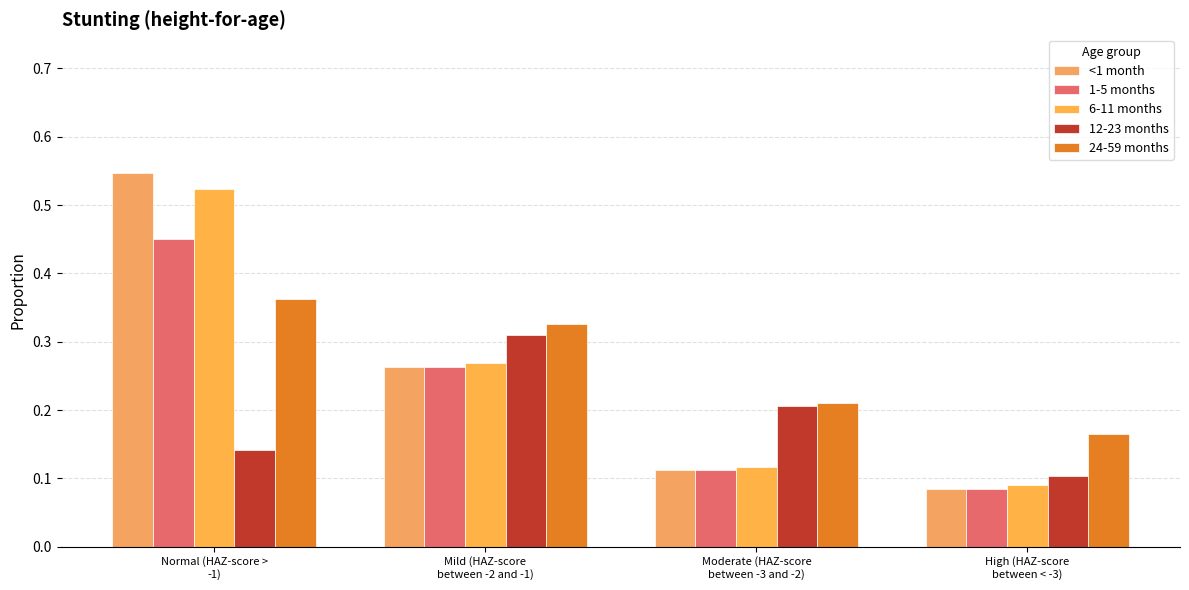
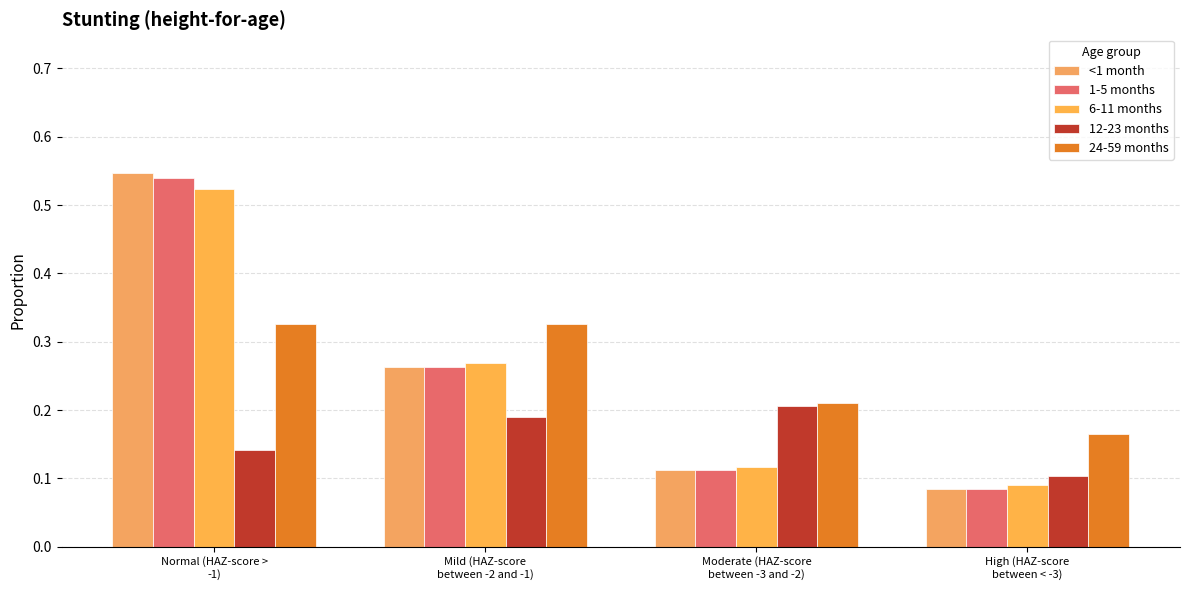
  {
    "1-5 months": {
-     "Normal (HAZ-score > -1)": 0.45,
+     "Normal (HAZ-score > -1)": 0.54,
      "Mild (HAZ-score between -2 and -1)": 0.26,
      "Moderate (HAZ-score between -3 and -2)": 0.11,
      "High (HAZ-score between < -3)": 0.08
    },
    "12-23 months": {
      "Normal (HAZ-score > -1)": 0.14,
-     "Mild (HAZ-score between -2 and -1)": 0.31,
+     "Mild (HAZ-score between -2 and -1)": 0.19,
      "Moderate (HAZ-score between -3 and -2)": 0.21,
      "High (HAZ-score between < -3)": 0.10
    },
    "24-59 months": {
-     "Normal (HAZ-score > -1)": 0.36,
+     "Normal (HAZ-score > -1)": 0.33,
      "Mild (HAZ-score between -2 and -1)": 0.33,
      "Moderate (HAZ-score between -3 and -2)": 0.21,
      "High (HAZ-score between < -3)": 0.17
    }
  }
